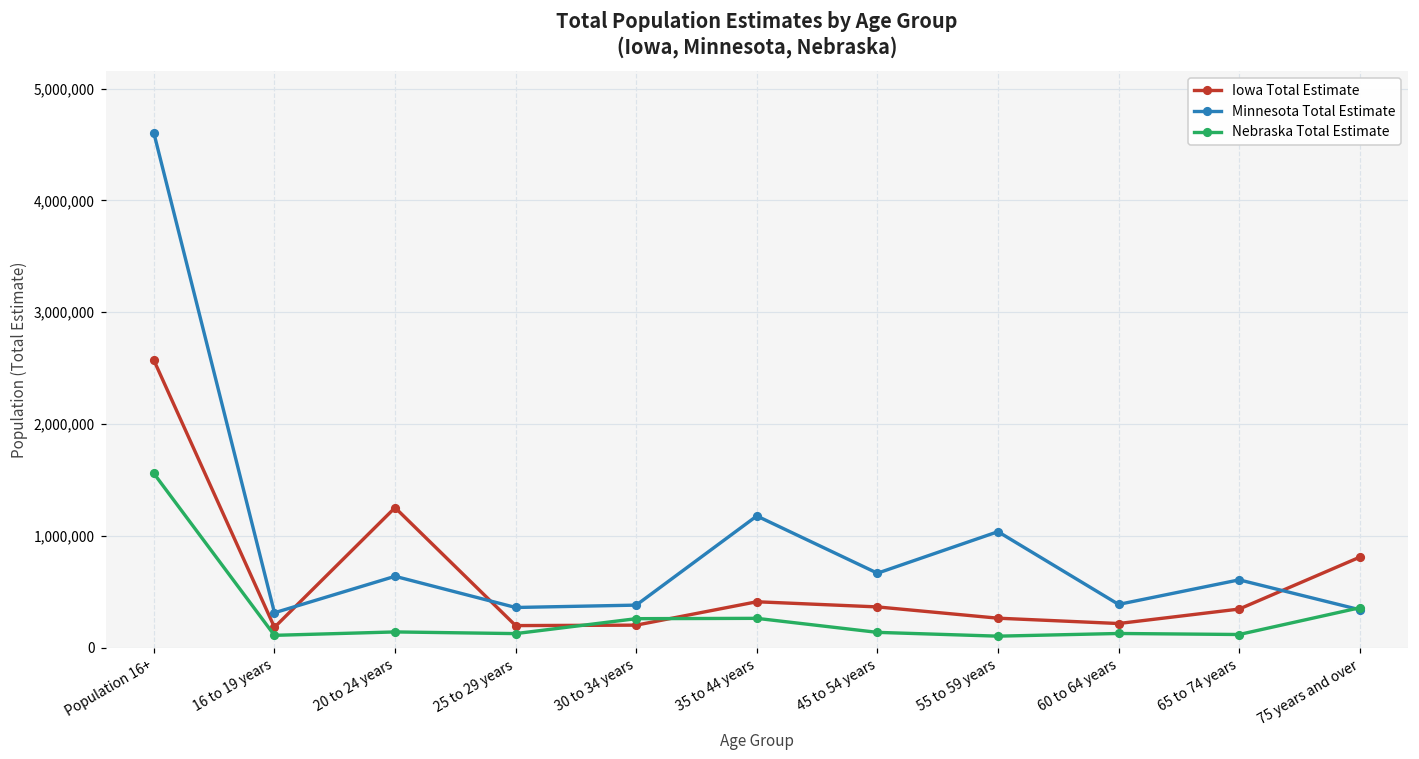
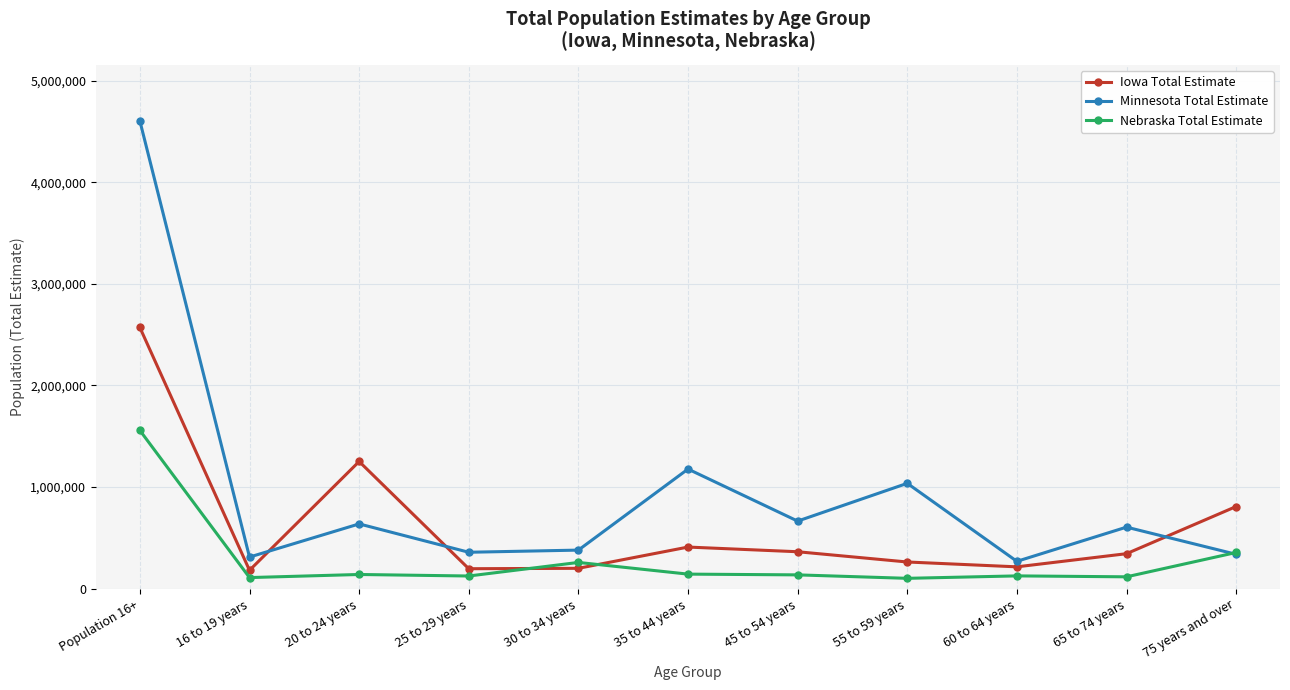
  {
    "Iowa Total Estimate": {
      "Population 16+": "2,570,000",
      "16 to 19 years": "180,000",
      "20 to 24 years": "1,250,000",
      "25 to 29 years": "200,000",
      "30 to 34 years": "200,000",
      "35 to 44 years": "410,000",
      "45 to 54 years": "360,000",
      "55 to 59 years": "260,000",
      "60 to 64 years": "220,000",
      "65 to 74 years": "350,000",
      "75 years and over": "810,000"
    },
    "Minnesota Total Estimate": {
      "Population 16+": "4,600,000",
      "16 to 19 years": "310,000",
      "20 to 24 years": "640,000",
      "25 to 29 years": "360,000",
      "30 to 34 years": "380,000",
      "35 to 44 years": "1,180,000",
      "45 to 54 years": "670,000",
      "55 to 59 years": "1,040,000",
-     "60 to 64 years": "390,000",
+     "60 to 64 years": "270,000",
      "65 to 74 years": "610,000"
    },
    "Nebraska Total Estimate": {
      "Population 16+": "1,560,000",
      "16 to 19 years": "110,000",
      "20 to 24 years": "140,000",
      "25 to 29 years": "130,000",
      "30 to 34 years": "260,000",
-     "35 to 44 years": "260,000",
+     "35 to 44 years": "140,000",
      "45 to 54 years": "140,000",
      "55 to 59 years": "100,000",
      "60 to 64 years": "130,000",
      "65 to 74 years": "120,000"
    }
  }
